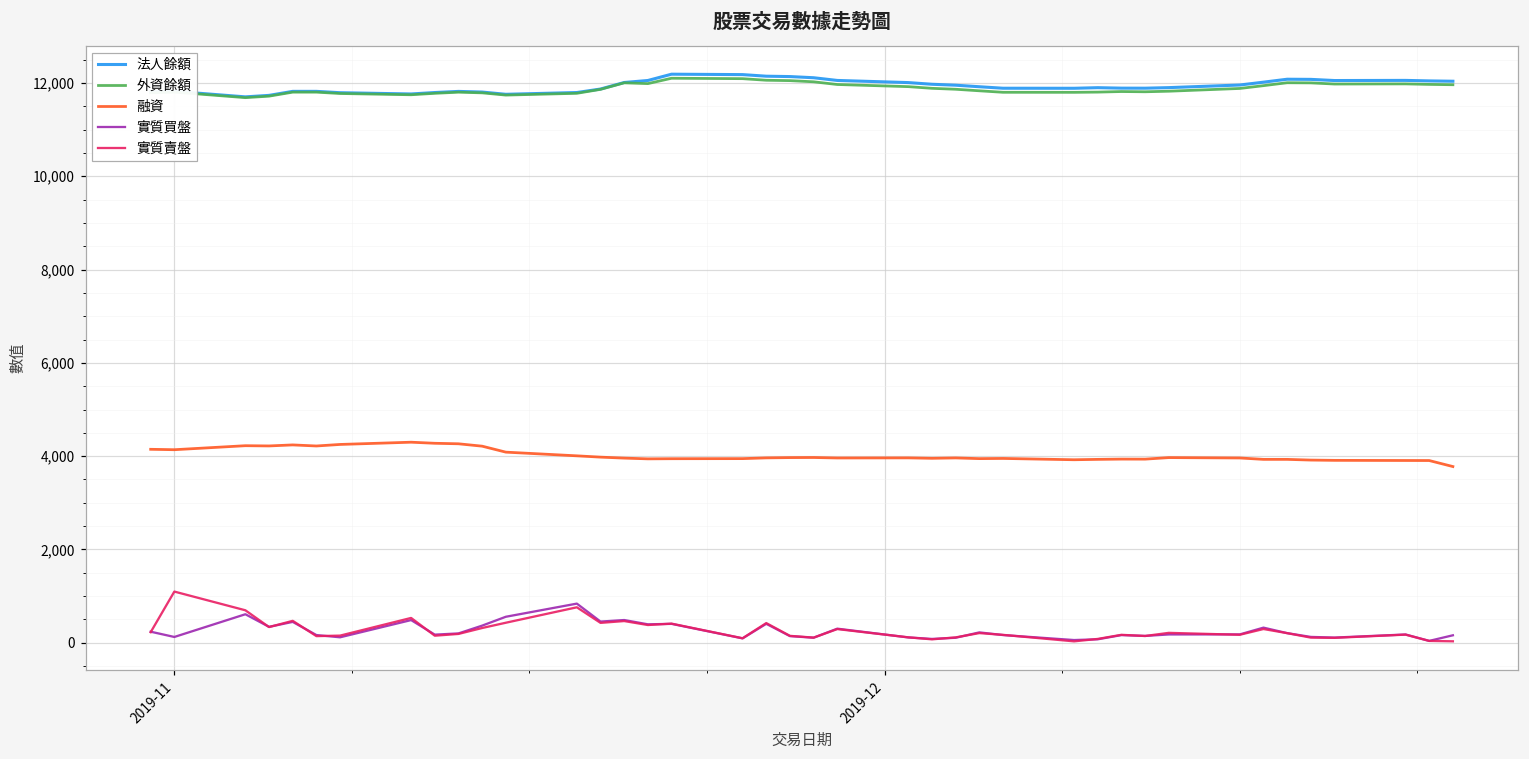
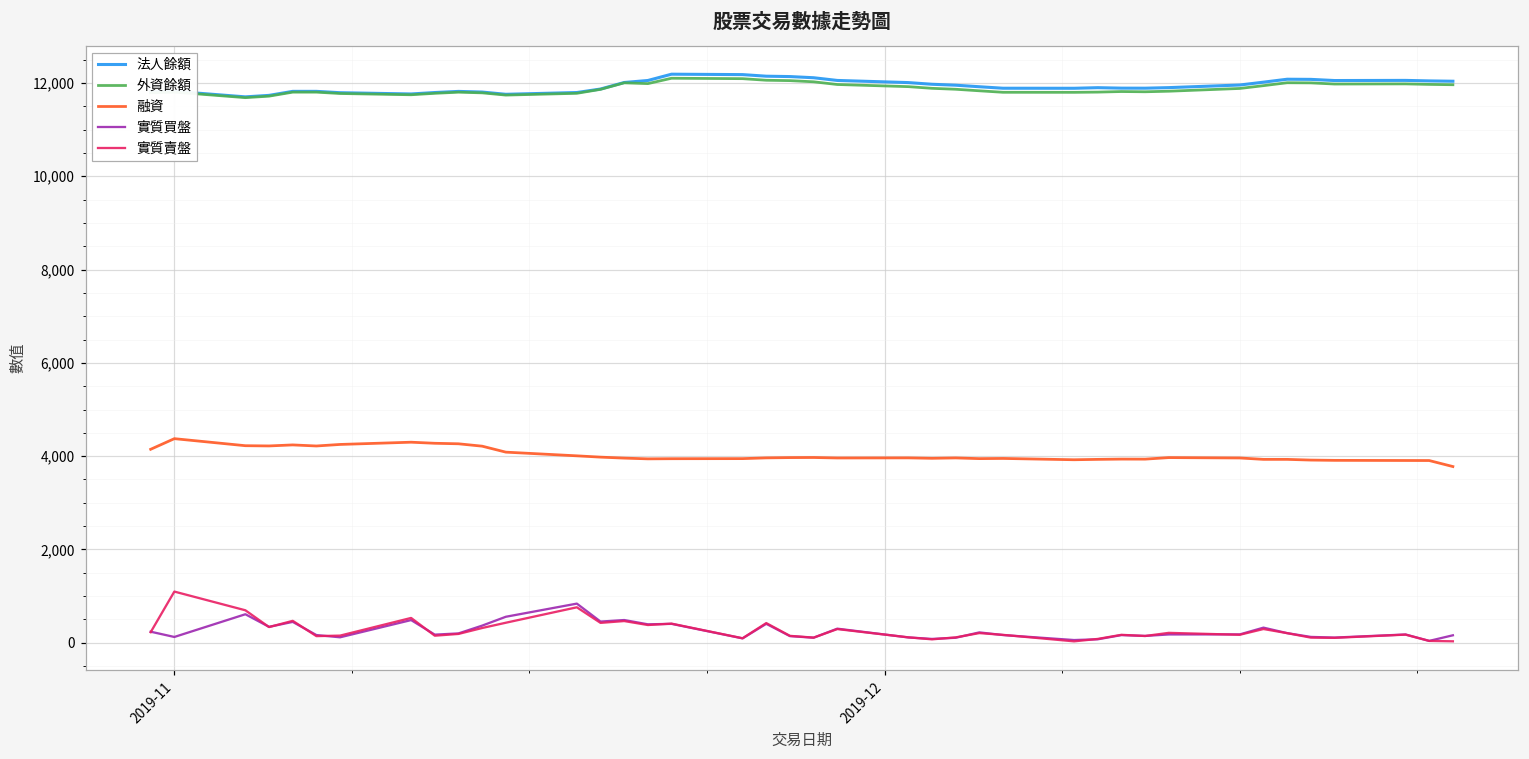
  {
    "融資": {
-     "2019-11": "4,100"
+     "2019-11": "4,400"
    },
    "實質買盤": {
      "2019-11": "100"
    },
    "實質賣盤": {
      "2019-11": "1,100"
    }
  }
